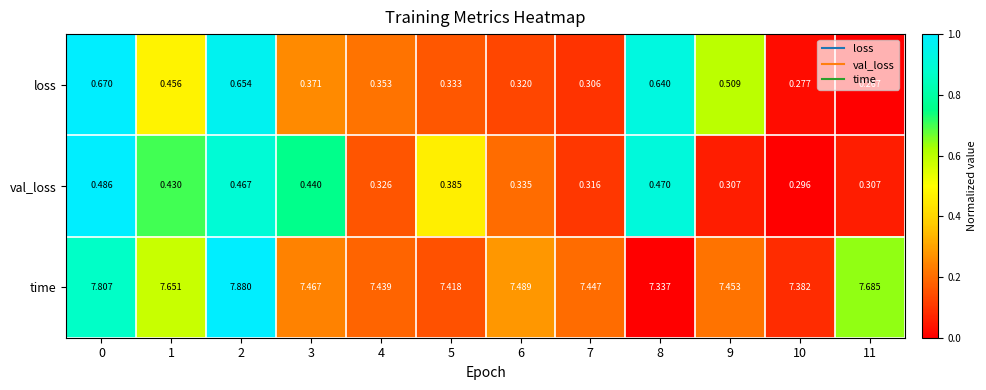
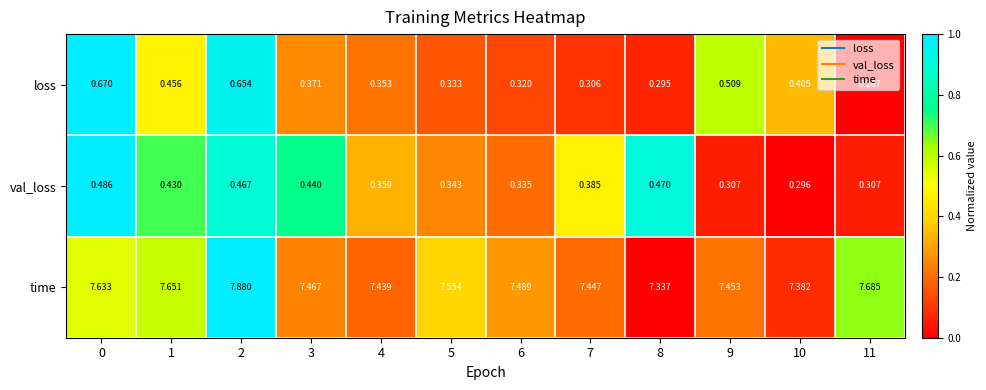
  {
    "loss": {
      "0": 0.670,
      "1": 0.456,
      "2": 0.654,
      "3": 0.371,
      "4": 0.353,
      "5": 0.333,
      "6": 0.320,
      "7": 0.306,
-     "8": 0.640,
+     "8": 0.295,
      "9": 0.509,
-     "10": 0.277
+     "10": 0.405
    },
    "val_loss": {
      "0": 0.486,
      "1": 0.430,
      "2": 0.467,
      "3": 0.440,
-     "4": 0.326,
-     "5": 0.385,
+     "4": 0.359,
+     "5": 0.343,
      "6": 0.335,
-     "7": 0.316,
+     "7": 0.385,
      "8": 0.470,
      "9": 0.307,
      "10": 0.296,
      "11": 0.307
    },
    "time": {
-     "0": 7.807,
+     "0": 7.633,
      "1": 7.651,
      "2": 7.880,
      "3": 7.467,
      "4": 7.439,
-     "5": 7.418,
+     "5": 7.554,
      "6": 7.489,
      "7": 7.447,
      "8": 7.337,
      "9": 7.453,
      "10": 7.382,
      "11": 7.685
    }
  }
